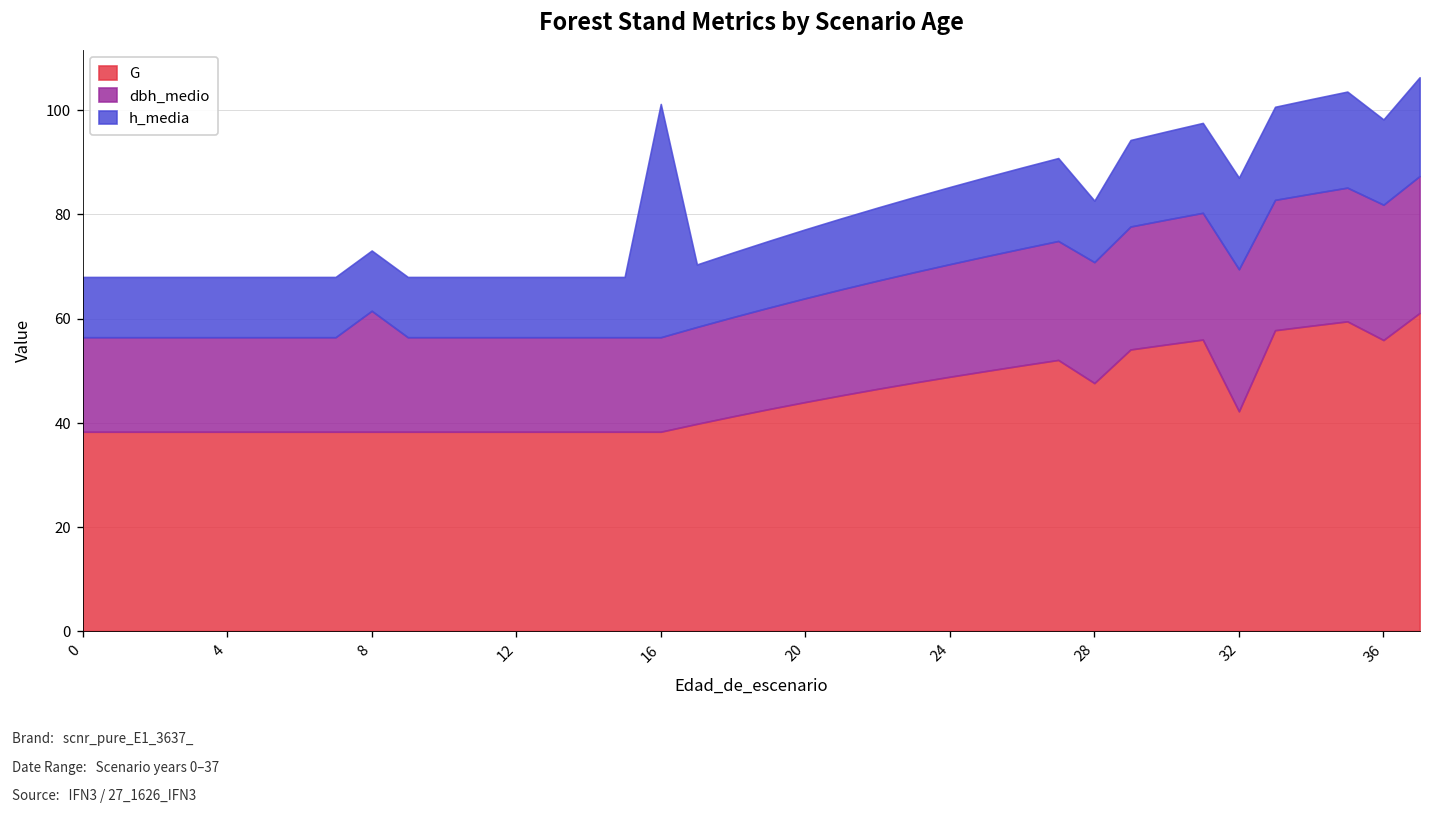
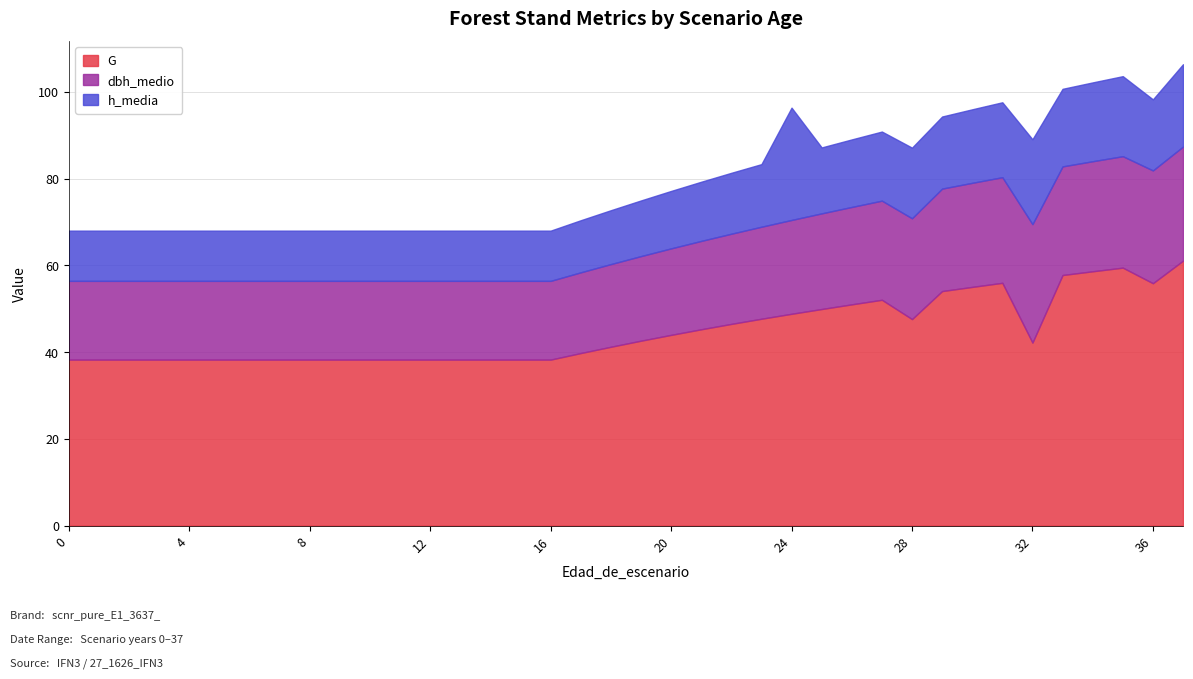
  {
    "G": {
      "0": 38,
      "4": 38,
      "8": 38,
      "12": 38,
      "16": 38,
      "20": 44,
      "24": 49,
      "28": 48,
      "32": 42,
      "36": 56
    },
    "dbh_medio": {
      "0": 18,
      "4": 18,
-     "8": 23,
+     "8": 18,
      "12": 18,
      "16": 18,
      "20": 20,
      "24": 22,
      "28": 23,
      "32": 27,
      "36": 26
    },
    "h_media": {
      "0": 12,
      "4": 12,
      "8": 12,
      "12": 12,
-     "16": 45,
+     "16": 12,
      "20": 13,
-     "24": 15,
-     "28": 12,
-     "32": 18,
+     "24": 26,
+     "28": 16,
+     "32": 20,
      "36": 16
    }
  }
